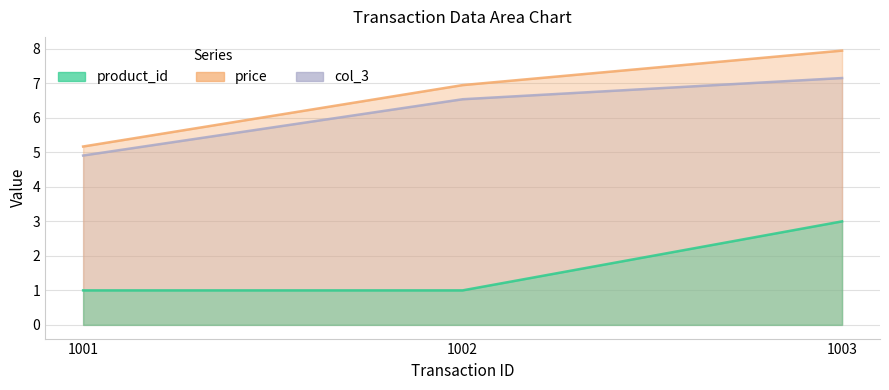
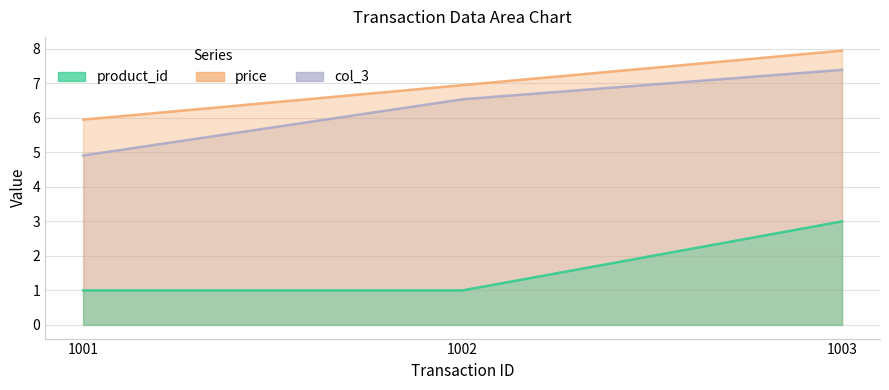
  {
    "col_3": {
      "1001": 4.9,
      "1002": 6.5,
-     "1003": 7.2
+     "1003": 7.4
    },
    "price": {
-     "1001": 5.2,
+     "1001": 6.0,
      "1002": 7.0,
      "1003": 8.0
    },
    "product_id": {
      "1001": 1.0,
      "1002": 1.0,
      "1003": 3.0
    }
  }
